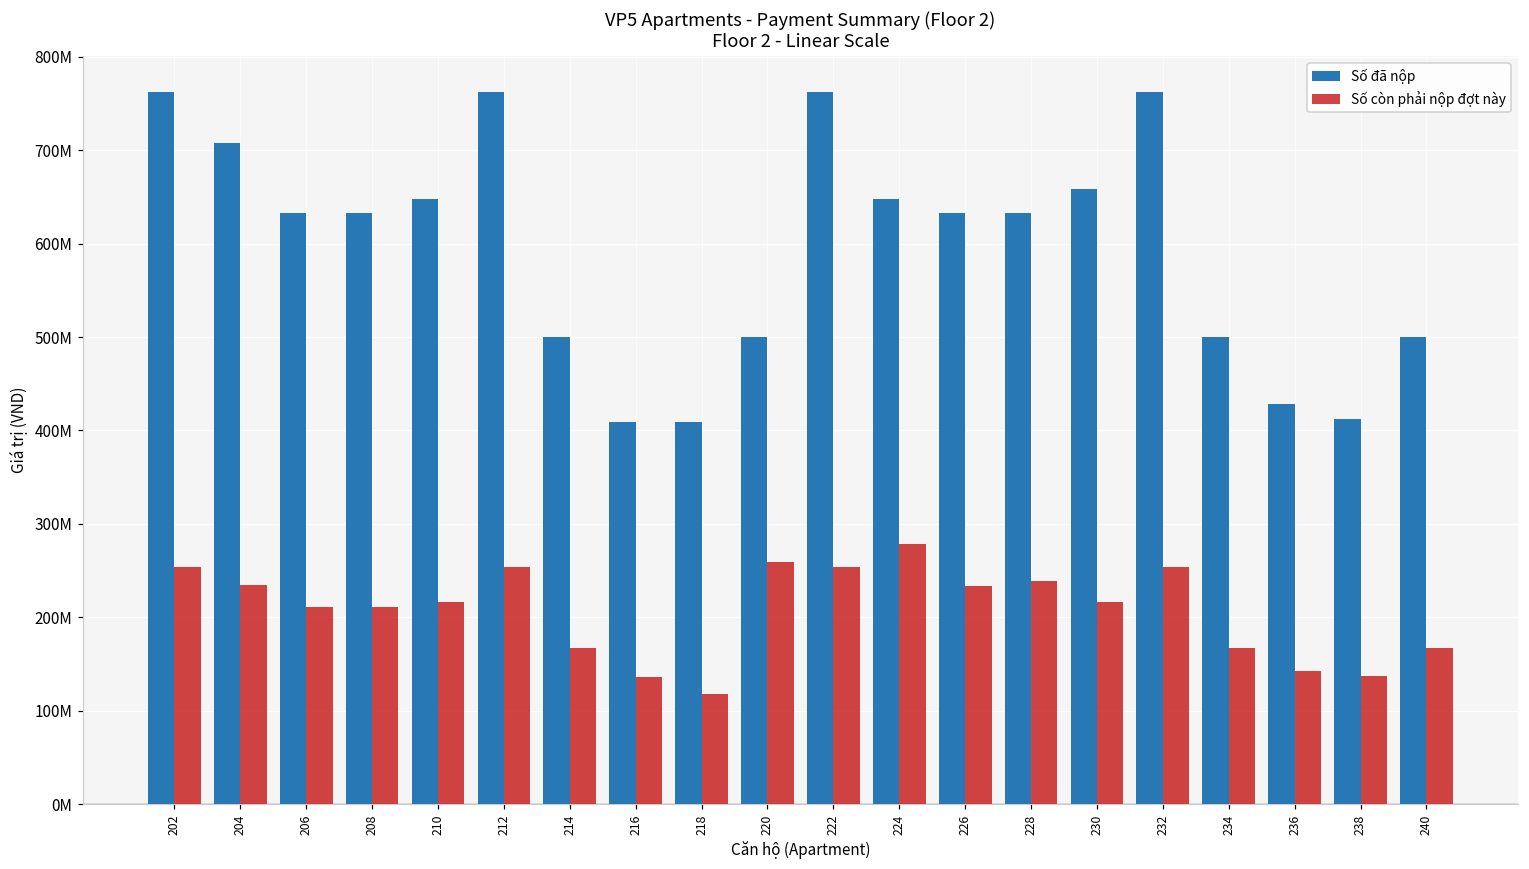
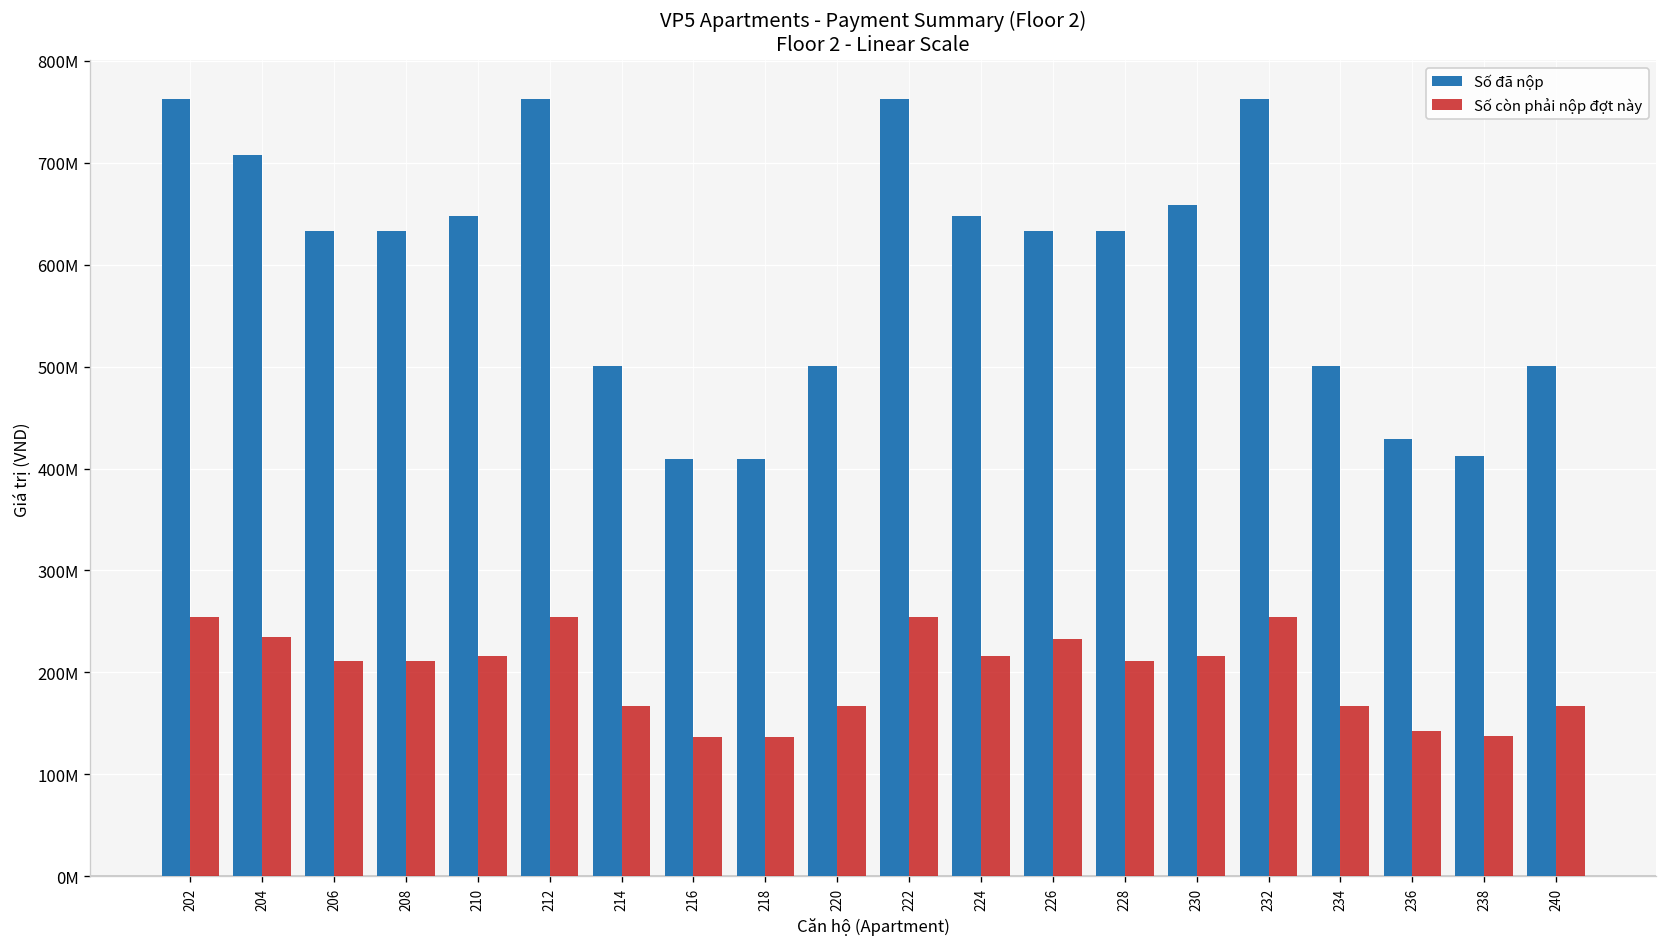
  {
    "Số đã nộp": {
      "202": 760000000,
      "204": 710000000,
      "206": 630000000,
      "208": 630000000,
      "210": 650000000,
      "212": 760000000,
      "214": 500000000,
      "216": 410000000,
      "218": 410000000,
      "220": 500000000,
      "222": 760000000,
      "224": 650000000,
      "226": 630000000,
      "228": 630000000,
      "230": 660000000,
      "232": 760000000,
      "234": 500000000,
      "236": 430000000,
      "238": 410000000,
      "240": 500000000
    },
    "Số còn phải nộp đợt này": {
      "202": 250000000,
      "204": 240000000,
      "206": 210000000,
      "208": 210000000,
      "210": 220000000,
      "212": 250000000,
      "214": 170000000,
      "216": 140000000,
-     "218": 120000000,
-     "220": 260000000,
+     "218": 140000000,
+     "220": 170000000,
      "222": 250000000,
-     "224": 280000000,
+     "224": 220000000,
      "226": 230000000,
-     "228": 240000000,
+     "228": 210000000,
      "230": 220000000,
      "232": 250000000,
      "234": 170000000,
      "236": 140000000,
      "238": 140000000,
      "240": 170000000
    }
  }
